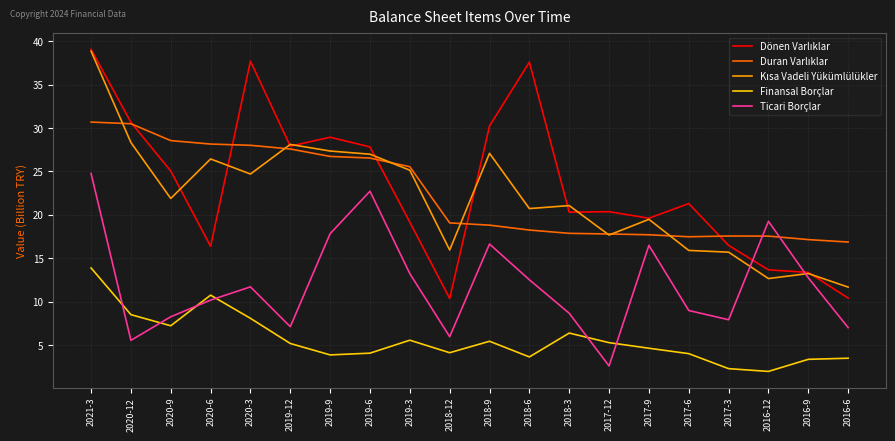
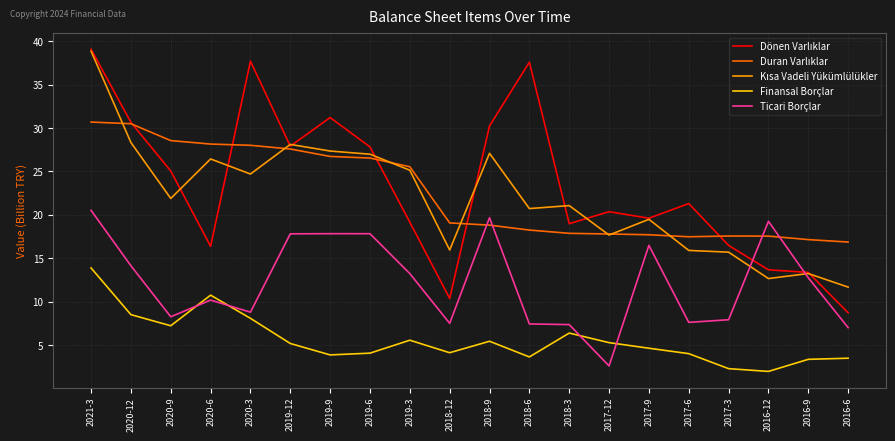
  {
    "Dönen Varlıklar": {
      "2020-9": 25,
      "2020-6": 16,
      "2020-3": 38,
-     "2019-9": 29,
+     "2019-9": 31,
      "2019-6": 28,
      "2019-3": 19,
      "2018-12": 10,
      "2018-9": 30,
      "2018-6": 38,
-     "2018-3": 20,
+     "2018-3": 19,
      "2017-12": 20,
      "2017-6": 21,
      "2017-3": 16,
      "2016-12": 14,
-     "2016-6": 10
+     "2016-6": 9
    },
    "Ticari Borçlar": {
-     "2021-3": 25,
-     "2020-12": 6,
+     "2021-3": 21,
+     "2020-12": 14,
      "2020-9": 8,
      "2020-6": 10,
-     "2020-3": 12,
-     "2019-12": 7,
+     "2020-3": 9,
+     "2019-12": 18,
      "2019-9": 18,
-     "2019-6": 23,
+     "2019-6": 18,
      "2019-3": 13,
-     "2018-12": 6,
-     "2018-9": 17,
-     "2018-6": 13,
-     "2018-3": 9,
+     "2018-12": 7,
+     "2018-9": 20,
+     "2018-6": 7,
+     "2018-3": 7,
      "2017-12": 3,
      "2017-9": 16,
-     "2017-6": 9,
+     "2017-6": 8,
      "2017-3": 8,
      "2016-12": 19,
      "2016-9": 13,
      "2016-6": 7
    }
  }
